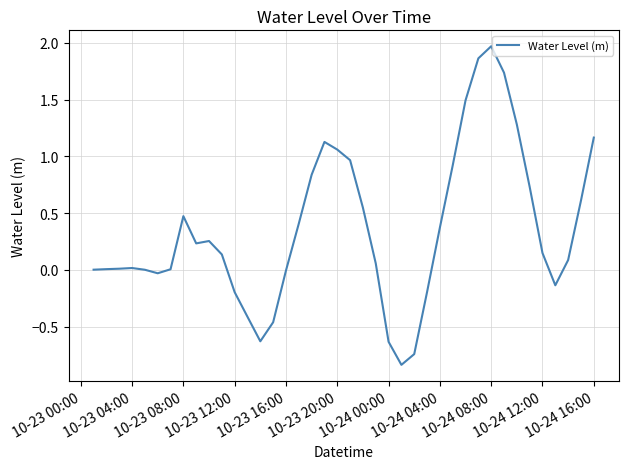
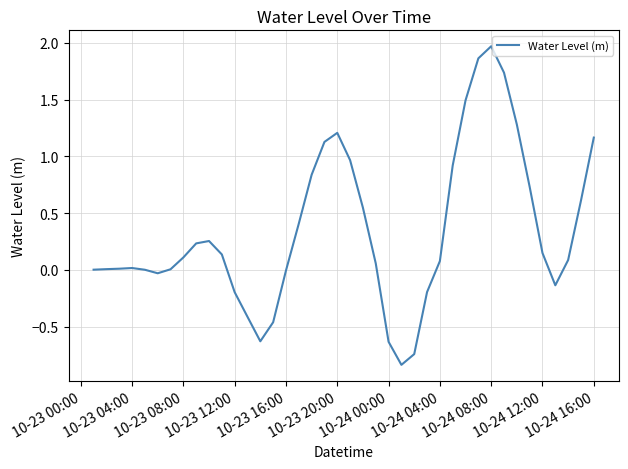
  {
    "10-23 04:00": 0.02,
-   "10-23 08:00": 0.47,
+   "10-23 08:00": 0.11,
    "10-23 12:00": -0.20,
    "10-23 16:00": -0.01,
-   "10-23 20:00": 1.06,
+   "10-23 20:00": 1.21,
    "10-24 00:00": -0.63,
-   "10-24 04:00": 0.37,
+   "10-24 04:00": 0.08,
    "10-24 08:00": 1.97,
    "10-24 12:00": 0.15,
    "10-24 16:00": 1.17
  }
